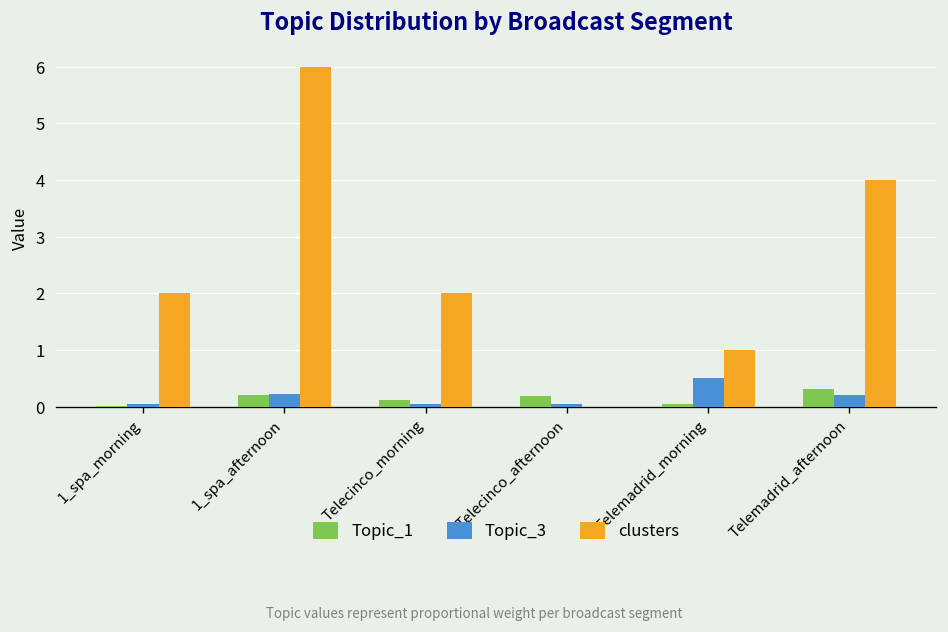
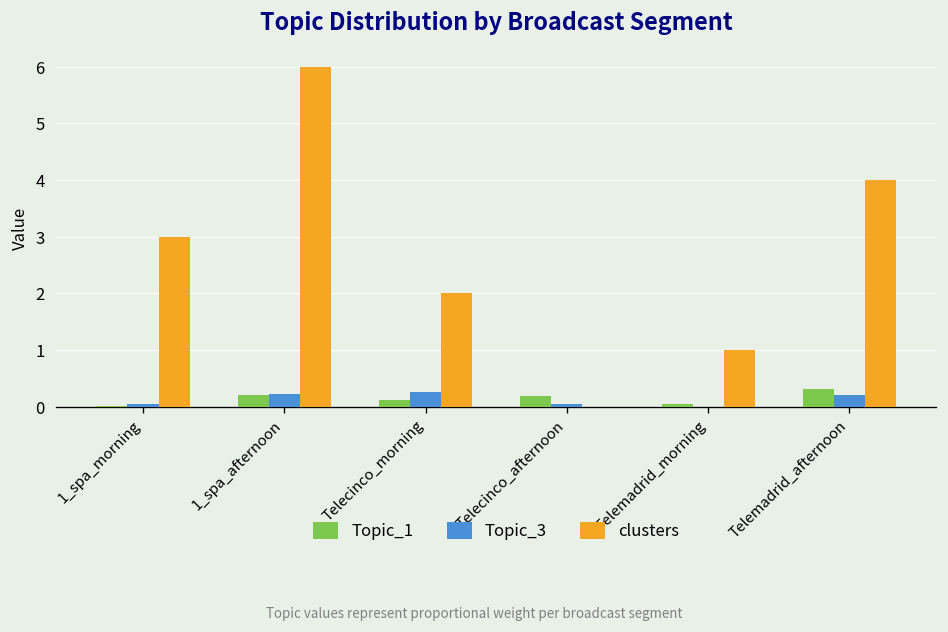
  {
    "Topic_1": {
      "1_spa_afternoon": 0.2,
      "Telecinco_morning": 0.1,
      "Telecinco_afternoon": 0.2,
      "Telemadrid_afternoon": 0.3
    },
    "Topic_3": {
      "1_spa_afternoon": 0.2,
-     "Telecinco_morning": 0.0,
-     "Telemadrid_morning": 0.5,
+     "Telecinco_morning": 0.3,
+     "Telemadrid_morning": 0.0,
      "Telemadrid_afternoon": 0.2
    },
    "clusters": {
-     "1_spa_morning": 2,
+     "1_spa_morning": 3,
      "1_spa_afternoon": 6,
      "Telecinco_morning": 2,
      "Telecinco_afternoon": 0,
      "Telemadrid_morning": 1,
      "Telemadrid_afternoon": 4
    }
  }
